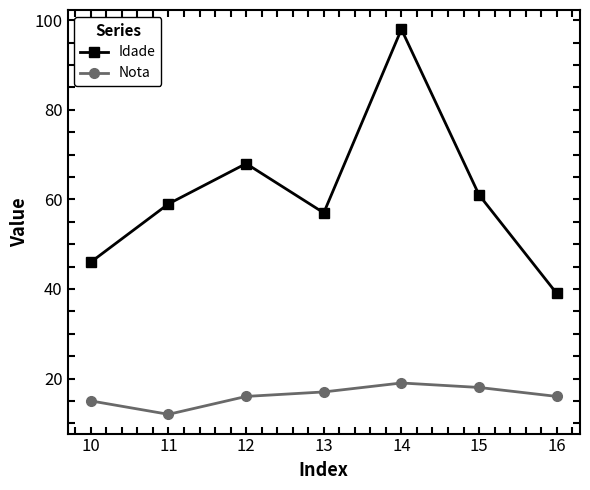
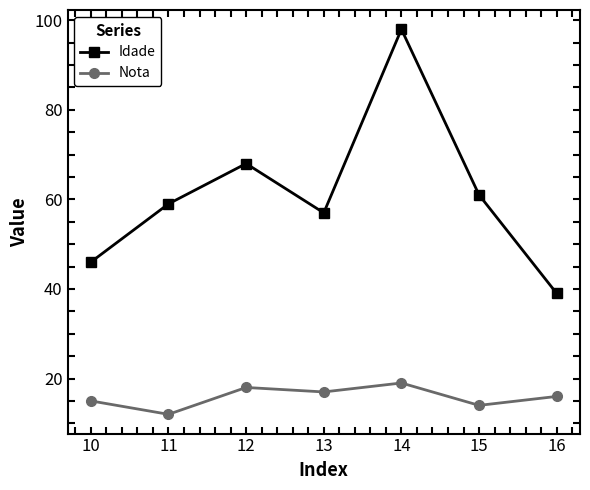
  {
    "Idade": {
      "10": 46,
      "11": 59,
      "12": 68,
      "13": 57,
      "14": 98,
      "15": 61,
      "16": 39
    },
    "Nota": {
      "10": 15,
      "11": 12,
-     "12": 16,
+     "12": 18,
      "13": 17,
      "14": 19,
-     "15": 18,
+     "15": 14,
      "16": 16
    }
  }
